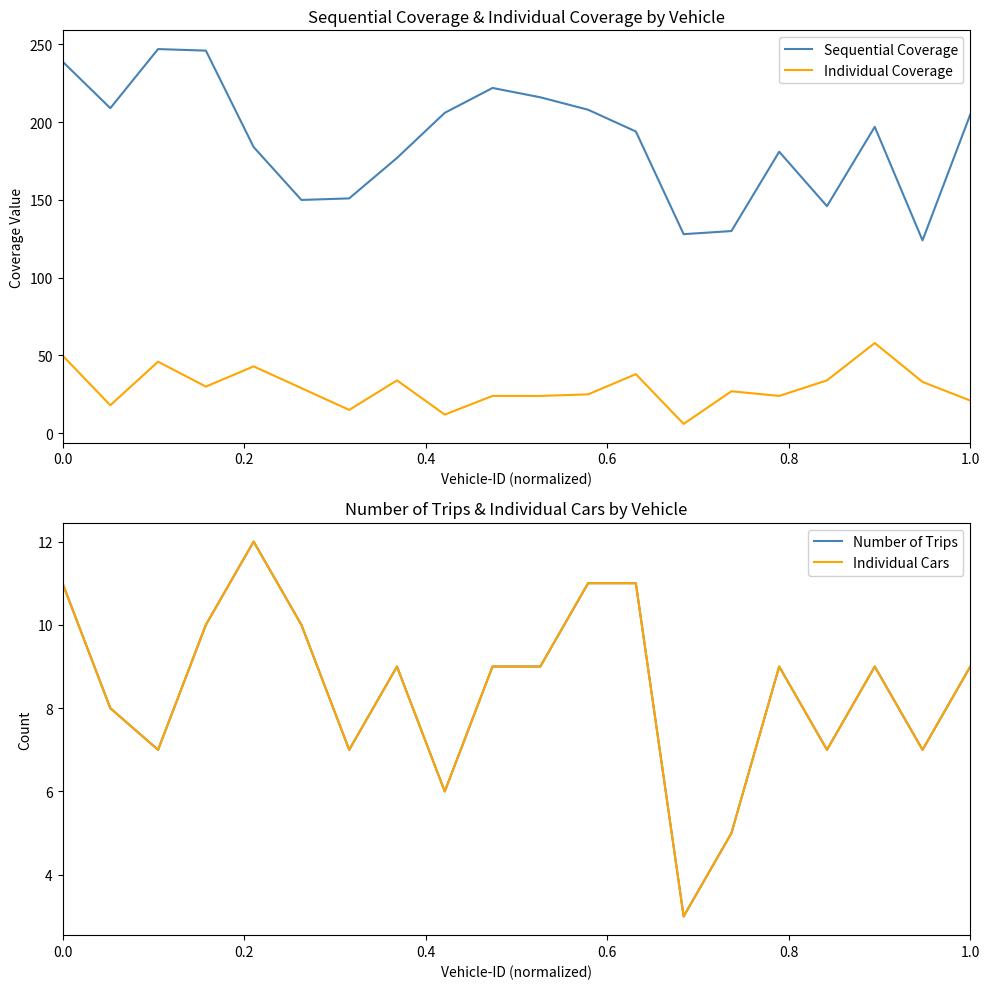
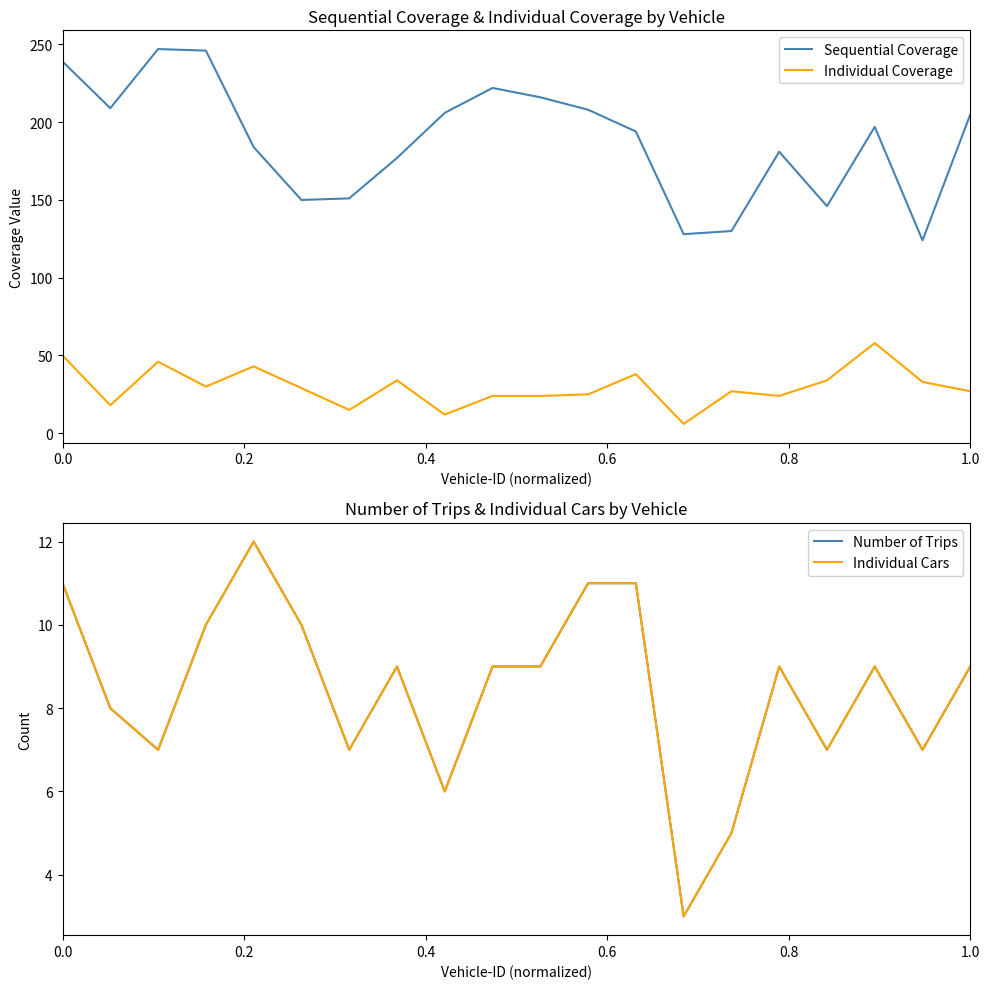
  {
    "Sequential Coverage & Individual Coverage by Vehicle": {
      "Sequential Coverage": {
        "0.0": 239,
        "1.0": 205
      },
      "Individual Coverage": {
        "0.0": 50,
-       "1.0": 21
+       "1.0": 27
      }
    },
    "Number of Trips & Individual Cars by Vehicle": {
      "0.0": 11.0,
      "1.0": 9.0
    }
  }
